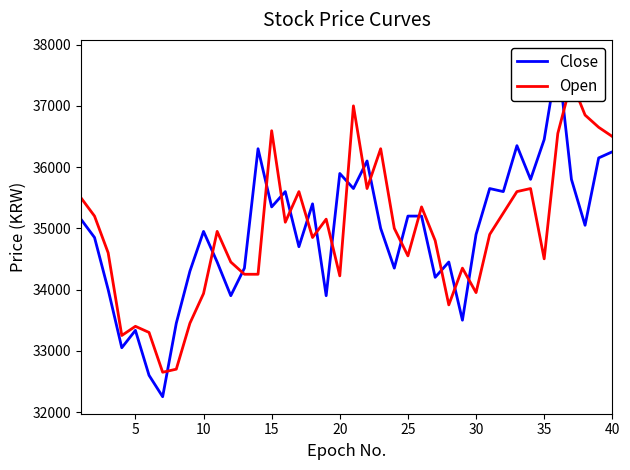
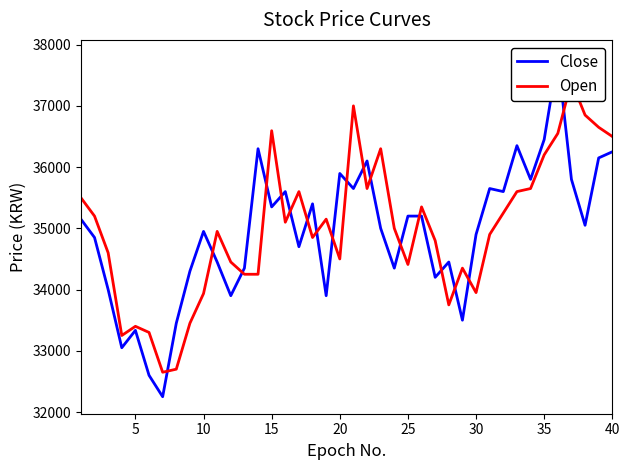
  {
    "Close": {
      "5": 33300,
      "10": 35000,
      "15": 35400,
      "20": 35900,
      "25": 35200,
      "30": 34900,
      "35": 36500,
      "40": 36300
    },
    "Open": {
      "5": 33400,
      "10": 33900,
      "15": 36600,
-     "20": 34200,
-     "25": 34600,
+     "20": 34500,
+     "25": 34400,
      "30": 34000,
-     "35": 34500,
+     "35": 36200,
      "40": 36500
    }
  }
